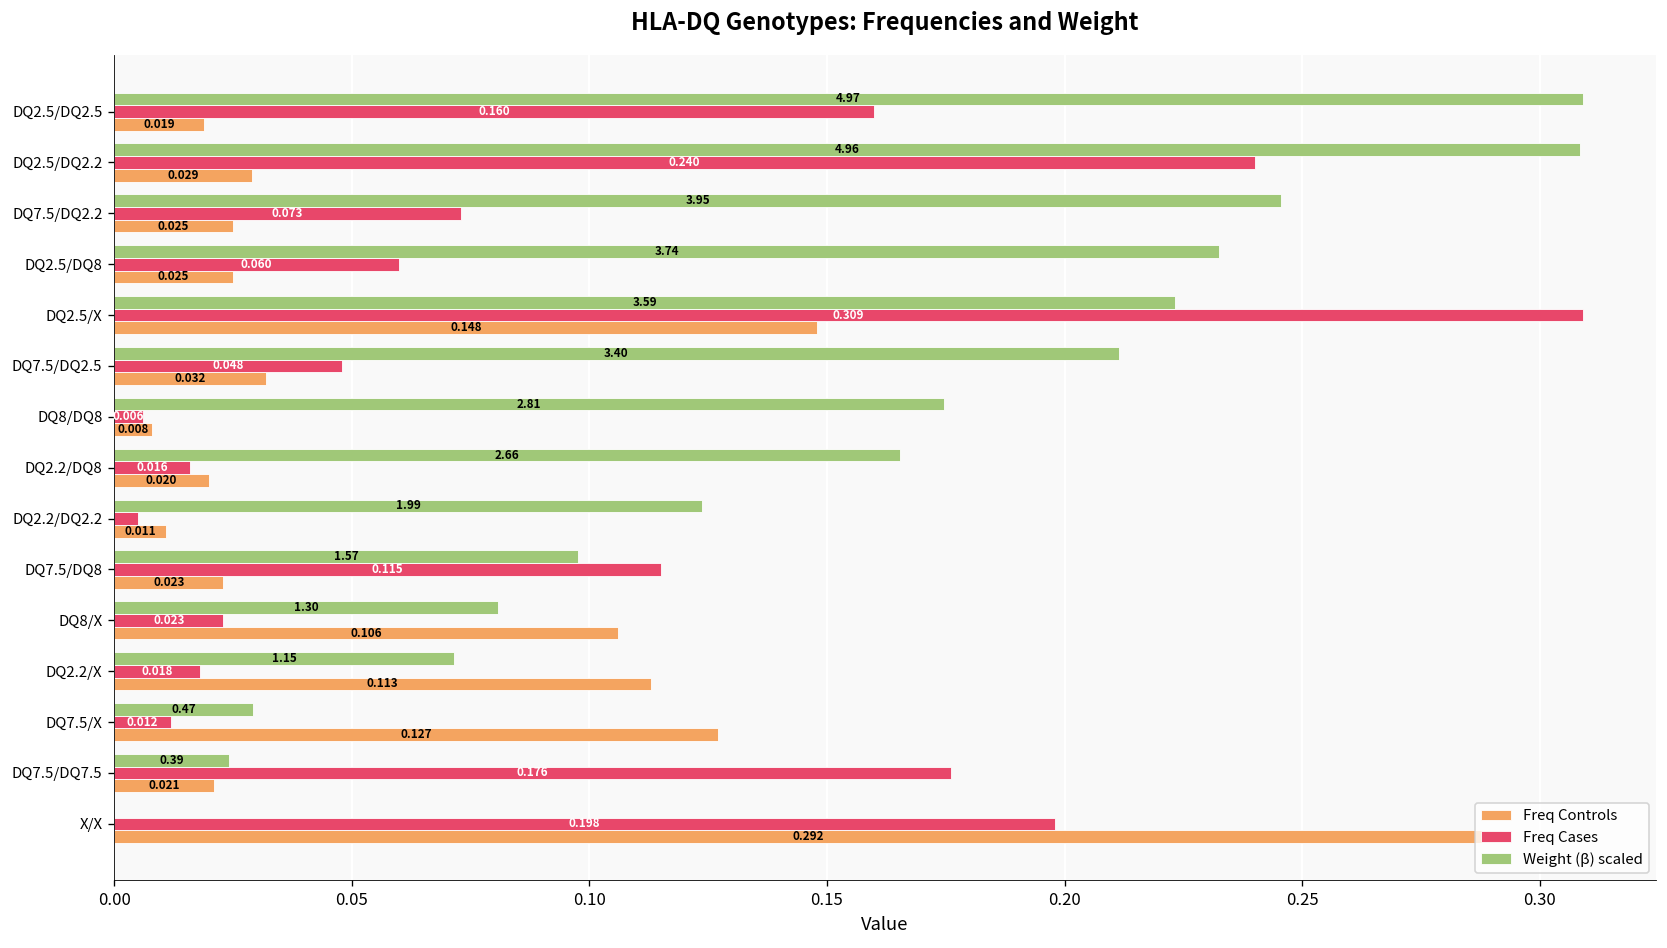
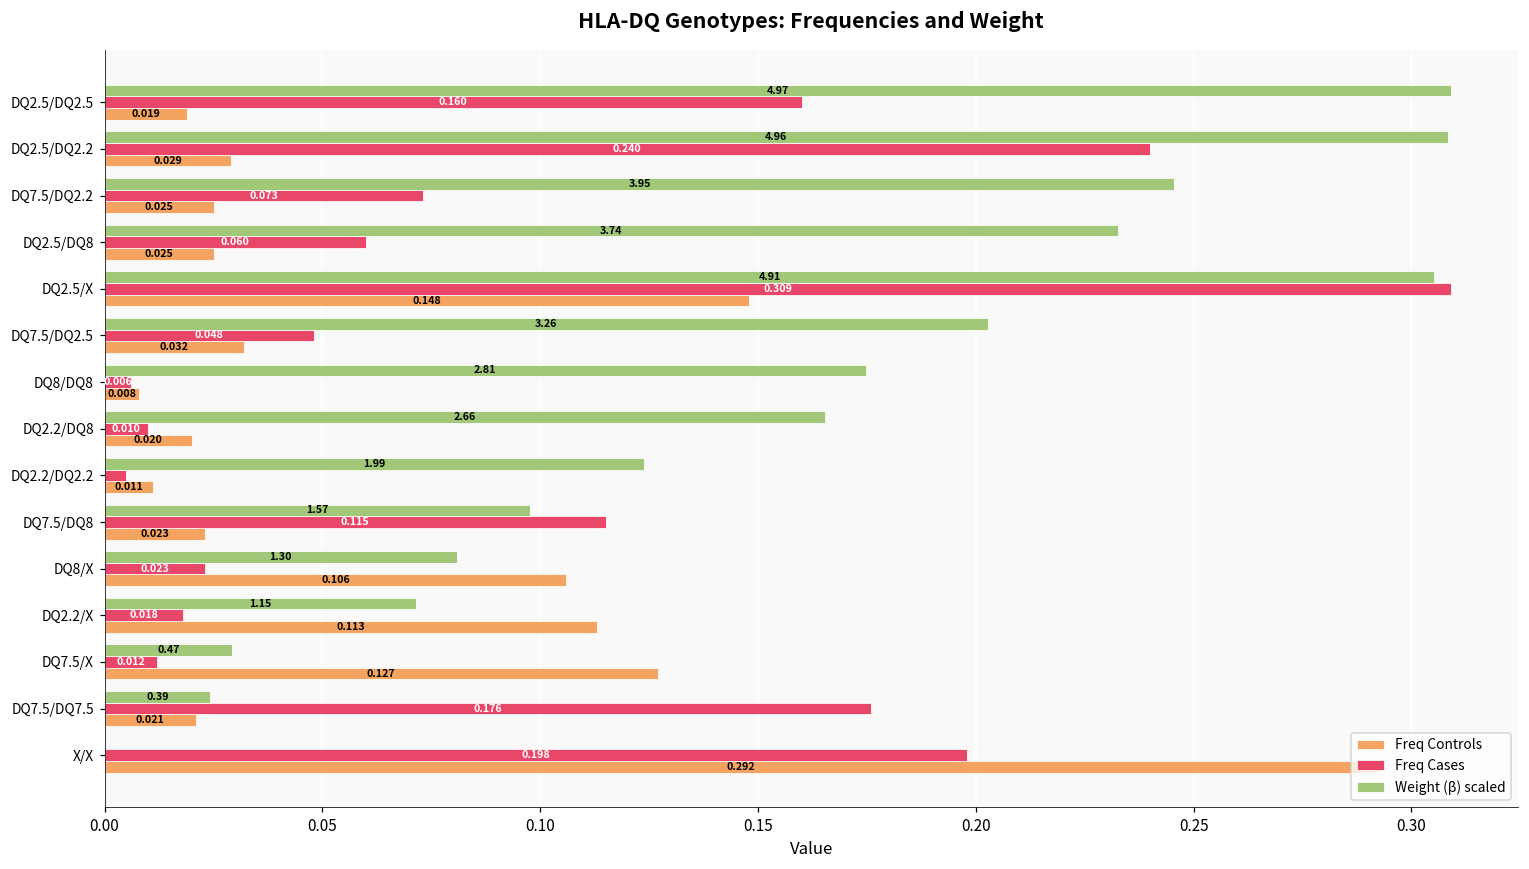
  {
    "Freq Controls": {
      "DQ2.5/DQ2.5": 0.019,
      "DQ2.5/DQ2.2": 0.029,
      "DQ7.5/DQ2.2": 0.025,
      "DQ2.5/DQ8": 0.025,
      "DQ2.5/X": 0.148,
      "DQ7.5/DQ2.5": 0.032,
      "DQ8/DQ8": 0.008,
      "DQ2.2/DQ8": 0.020,
      "DQ2.2/DQ2.2": 0.011,
      "DQ7.5/DQ8": 0.023,
      "DQ8/X": 0.106,
      "DQ2.2/X": 0.113,
      "DQ7.5/X": 0.127,
      "DQ7.5/DQ7.5": 0.021
    },
    "Freq Cases": {
      "DQ2.5/DQ2.5": 0.160,
      "DQ2.5/DQ2.2": 0.240,
      "DQ7.5/DQ2.2": 0.073,
      "DQ2.5/DQ8": 0.060,
      "DQ2.5/X": 0.309,
      "DQ7.5/DQ2.5": 0.048,
      "DQ8/DQ8": 0.006,
-     "DQ2.2/DQ8": 0.016,
+     "DQ2.2/DQ8": 0.010,
      "DQ7.5/DQ8": 0.115,
      "DQ8/X": 0.023,
      "DQ2.2/X": 0.018,
      "DQ7.5/X": 0.012,
      "DQ7.5/DQ7.5": 0.176,
      "X/X": 0.198
    },
    "Weight (β) scaled": {
-     "DQ2.5/X": 3.59,
-     "DQ7.5/DQ2.5": 3.40
+     "DQ2.5/X": 4.91,
+     "DQ7.5/DQ2.5": 3.26
    }
  }
